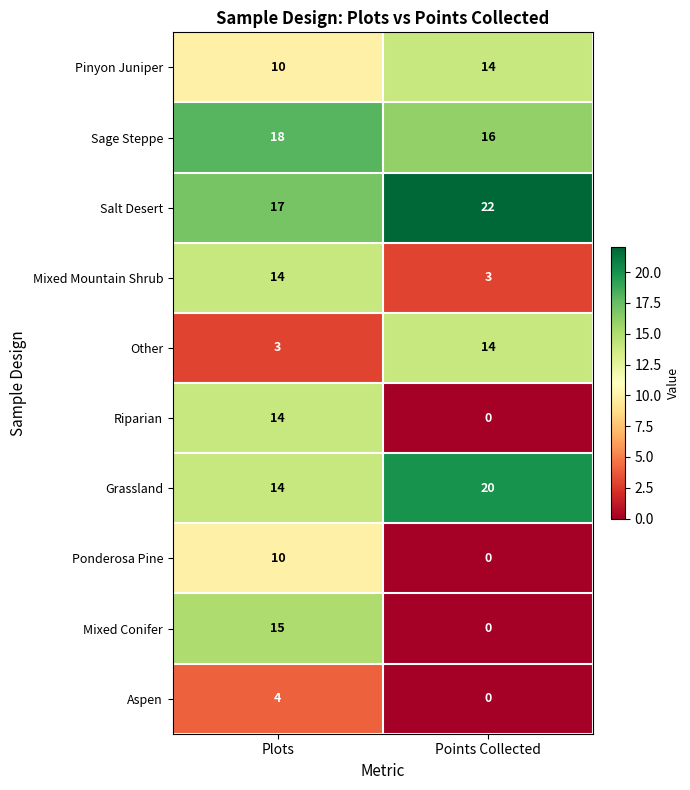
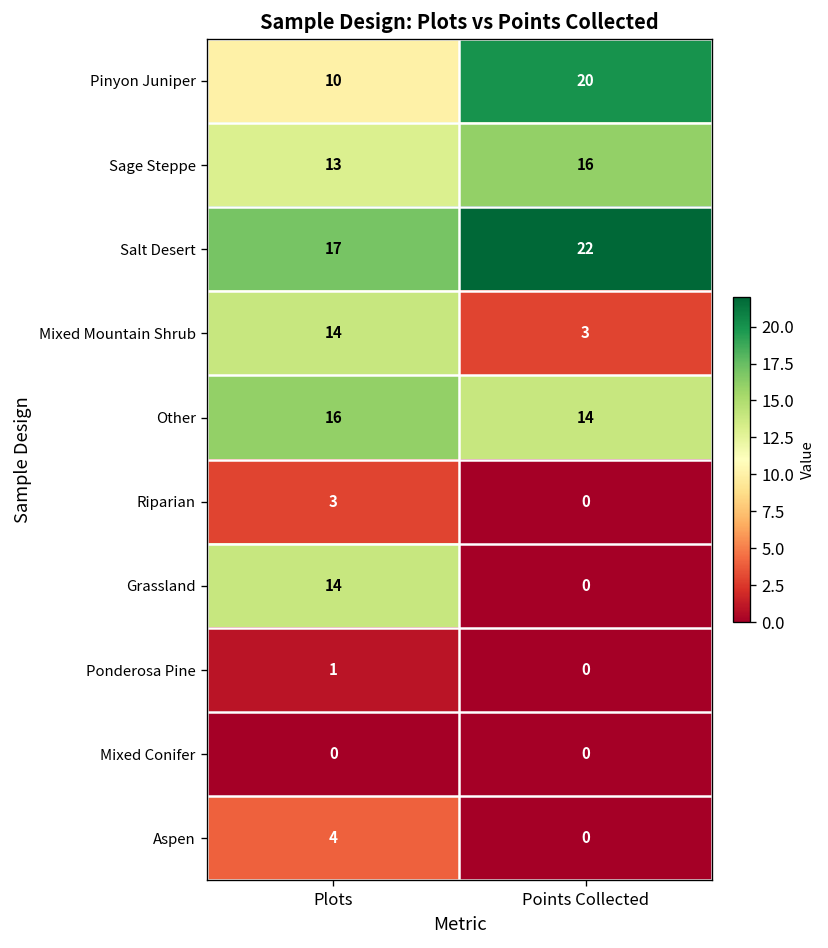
  {
    "Pinyon Juniper": {
      "Plots": 10,
-     "Points Collected": 14
+     "Points Collected": 20
    },
    "Sage Steppe": {
-     "Plots": 18,
+     "Plots": 13,
      "Points Collected": 16
    },
    "Salt Desert": {
      "Plots": 17,
      "Points Collected": 22
    },
    "Mixed Mountain Shrub": {
      "Plots": 14,
      "Points Collected": 3
    },
    "Other": {
-     "Plots": 3,
+     "Plots": 16,
      "Points Collected": 14
    },
    "Riparian": {
-     "Plots": 14,
+     "Plots": 3,
      "Points Collected": 0
    },
    "Grassland": {
      "Plots": 14,
-     "Points Collected": 20
+     "Points Collected": 0
    },
    "Ponderosa Pine": {
-     "Plots": 10,
+     "Plots": 1,
      "Points Collected": 0
    },
    "Mixed Conifer": {
-     "Plots": 15,
+     "Plots": 0,
      "Points Collected": 0
    },
    "Aspen": {
      "Plots": 4,
      "Points Collected": 0
    }
  }
